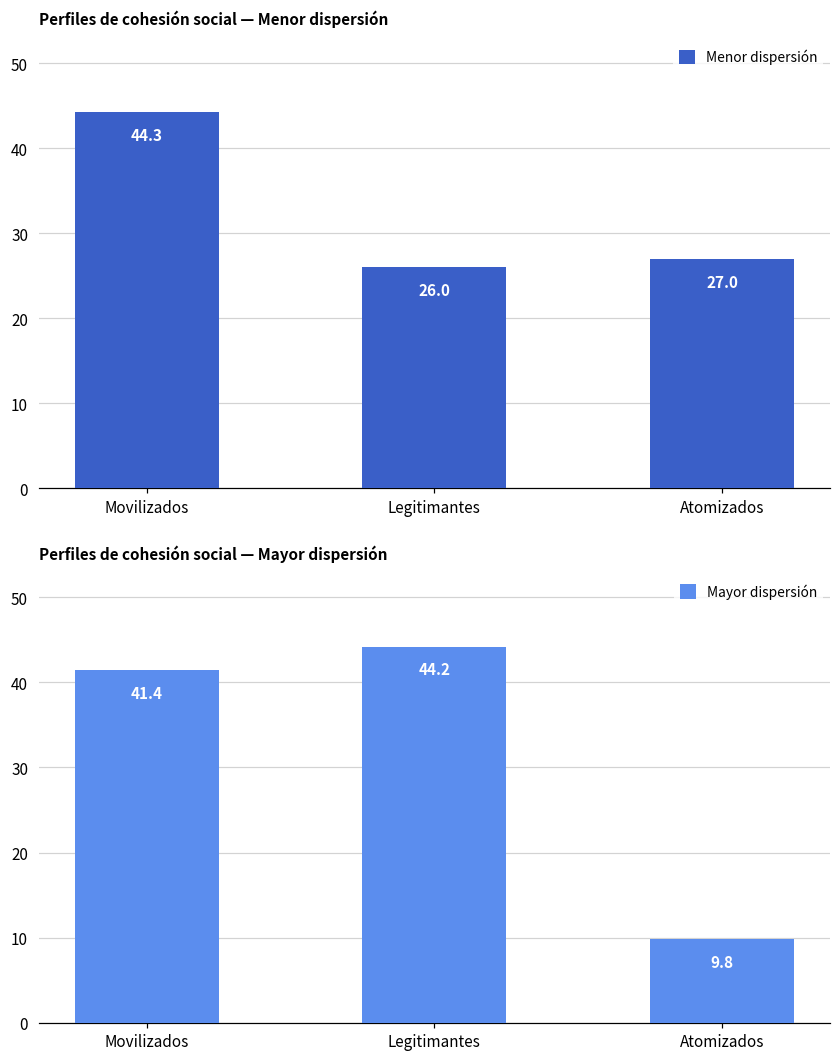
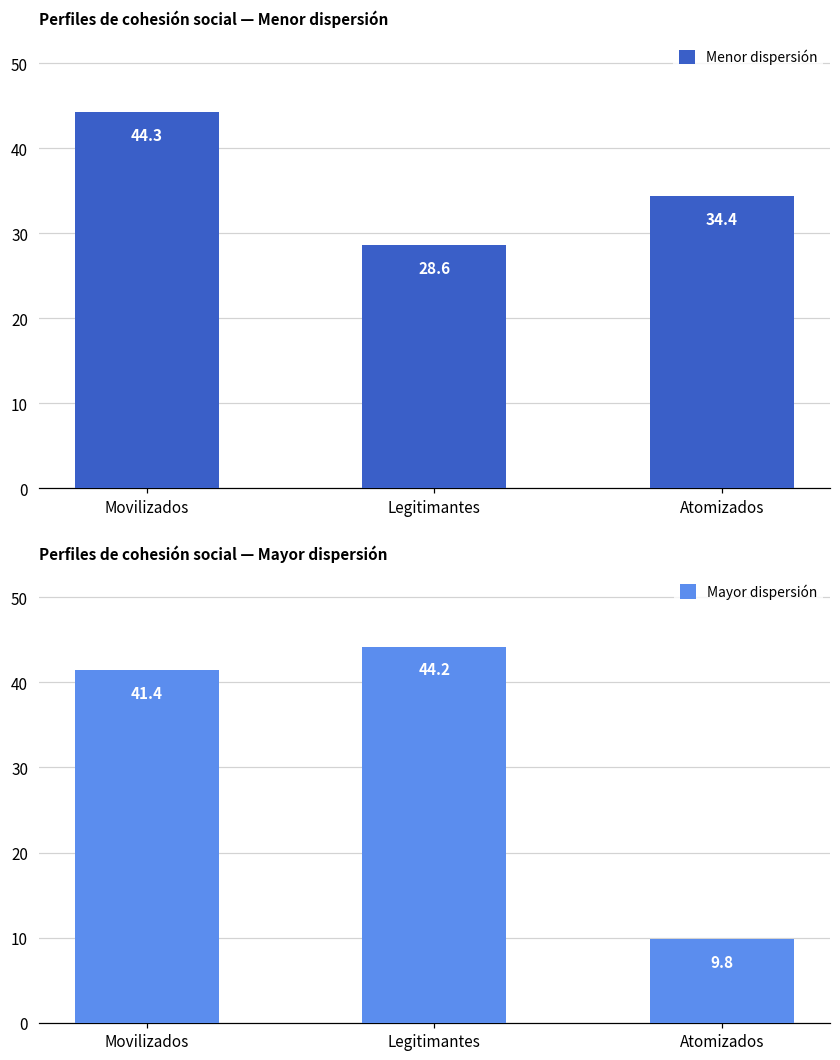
  {
    "Perfiles de cohesión social — Menor dispersión": {
      "Movilizados": 44.3,
-     "Legitimantes": 26.0,
-     "Atomizados": 27.0
+     "Legitimantes": 28.6,
+     "Atomizados": 34.4
    },
    "Perfiles de cohesión social — Mayor dispersión": {
      "Movilizados": 41.4,
      "Legitimantes": 44.2,
      "Atomizados": 9.8
    }
  }
